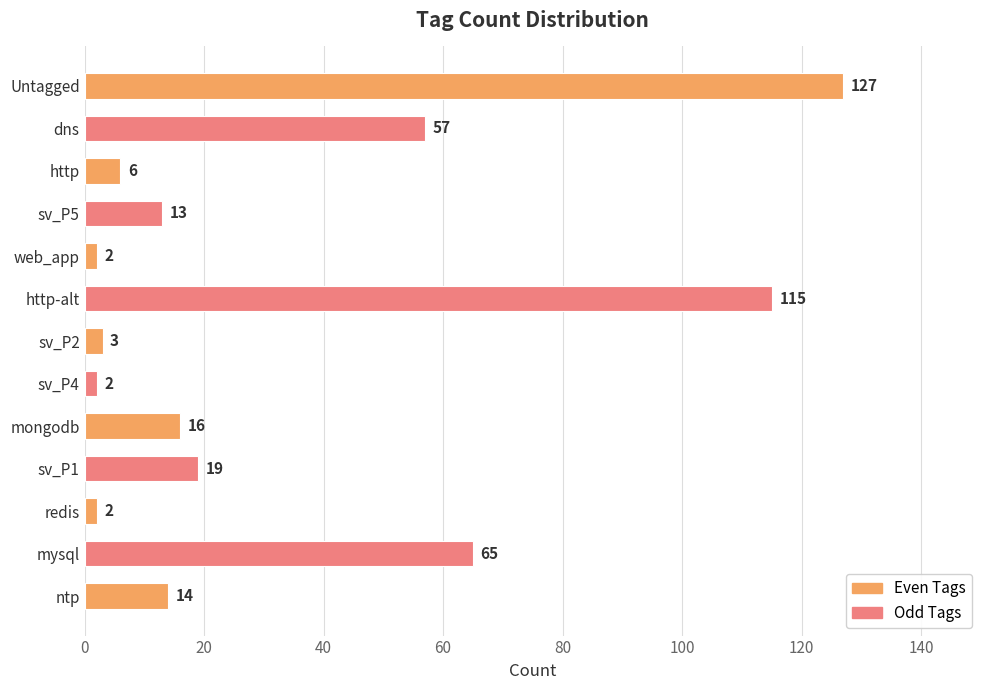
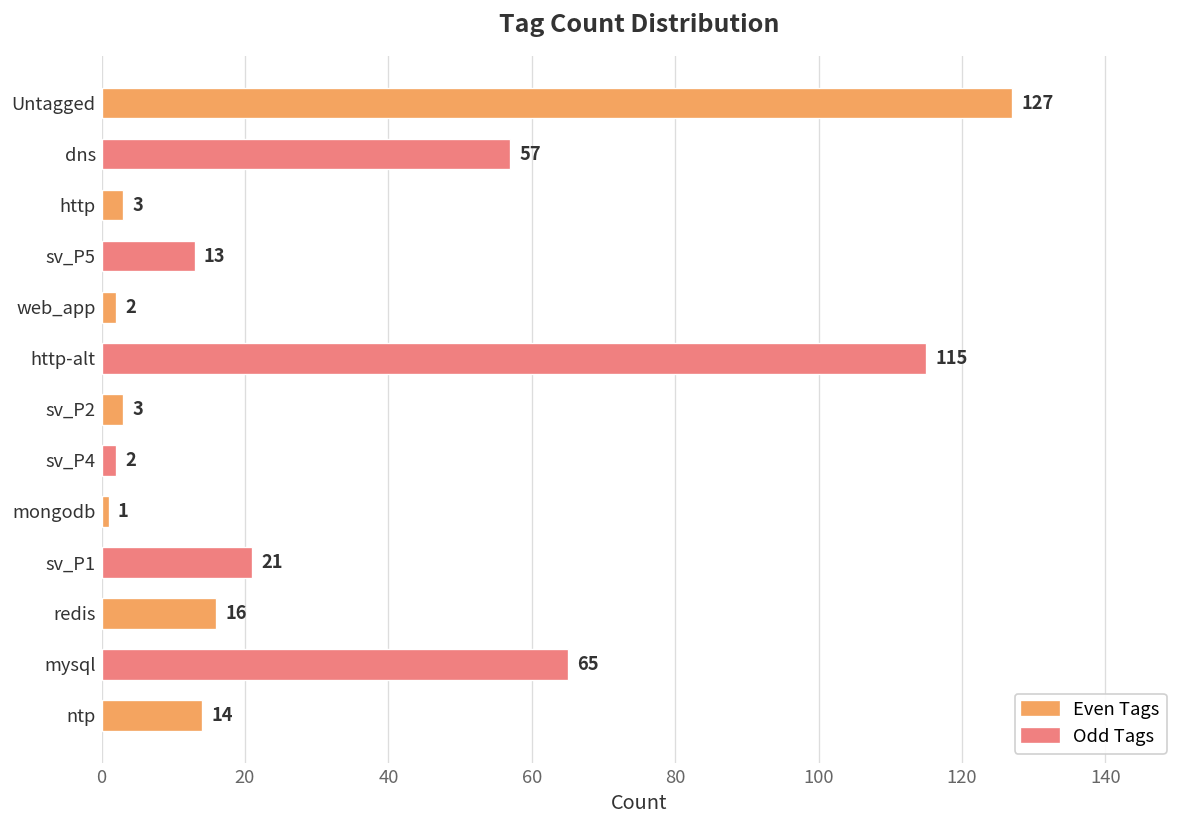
  {
    "Untagged": 127,
    "dns": 57,
-   "http": 6,
+   "http": 3,
    "sv_P5": 13,
    "web_app": 2,
    "http-alt": 115,
    "sv_P2": 3,
    "sv_P4": 2,
-   "mongodb": 16,
-   "sv_P1": 19,
-   "redis": 2,
+   "mongodb": 1,
+   "sv_P1": 21,
+   "redis": 16,
    "mysql": 65,
    "ntp": 14
  }
